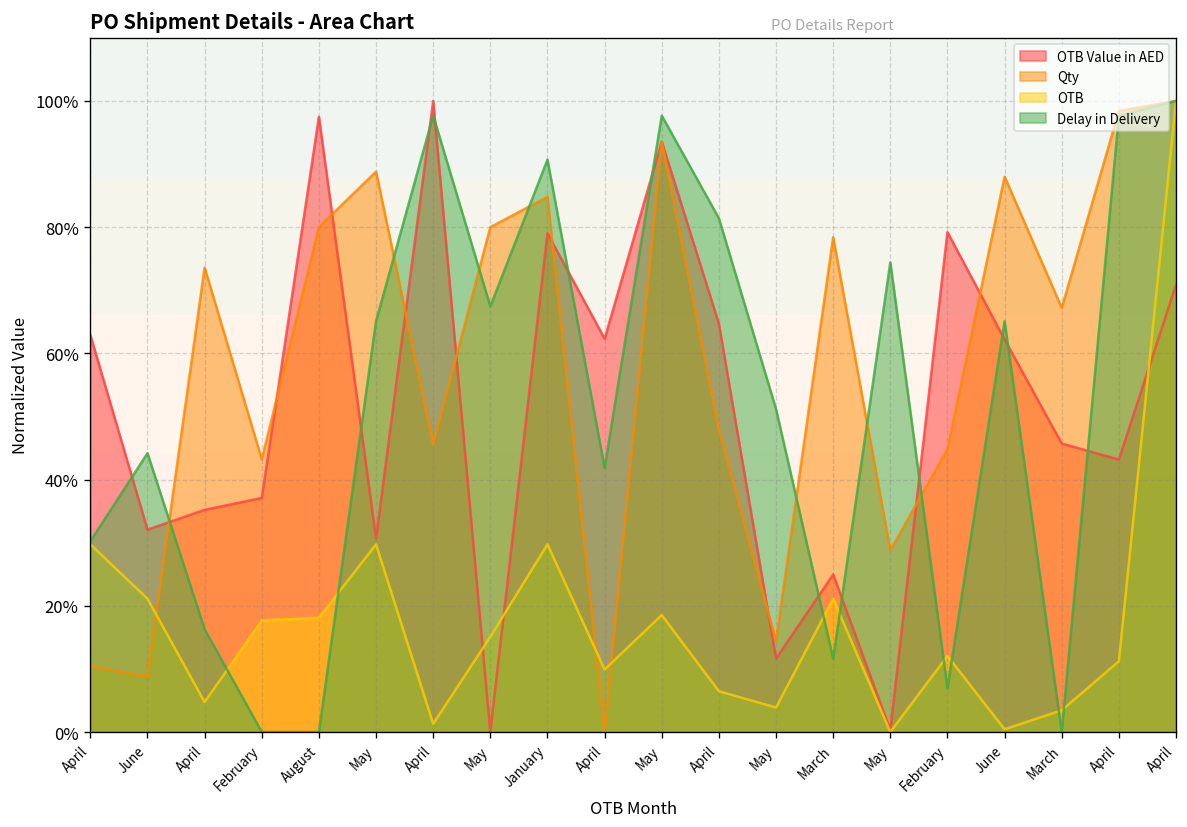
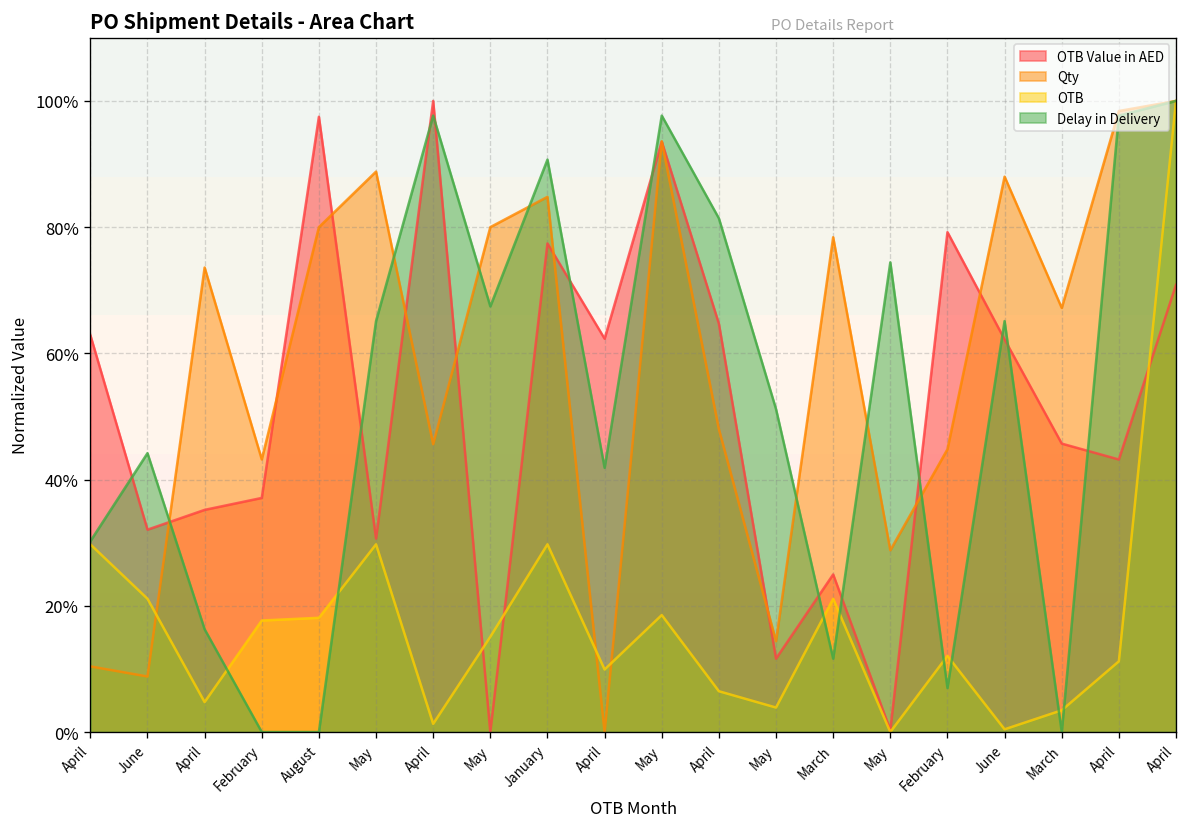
  {
    "OTB Value in AED": {
      "August": "97%",
-     "January": "79%"
+     "January": "77%"
    },
    "Delay in Delivery": {
      "August": "0%",
      "January": "91%"
    }
  }
